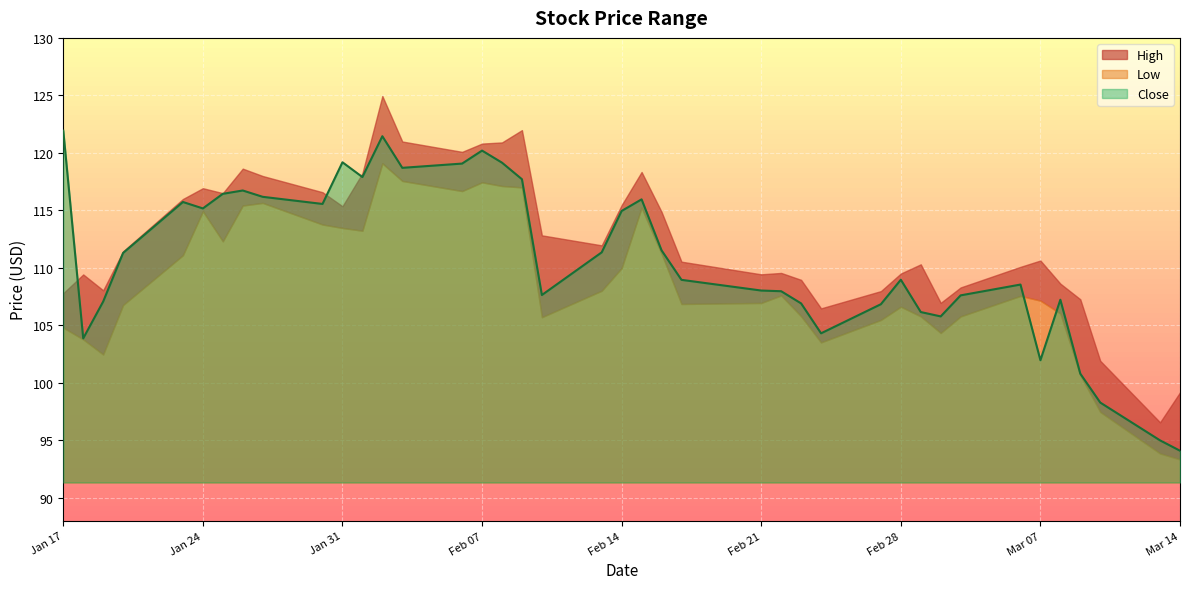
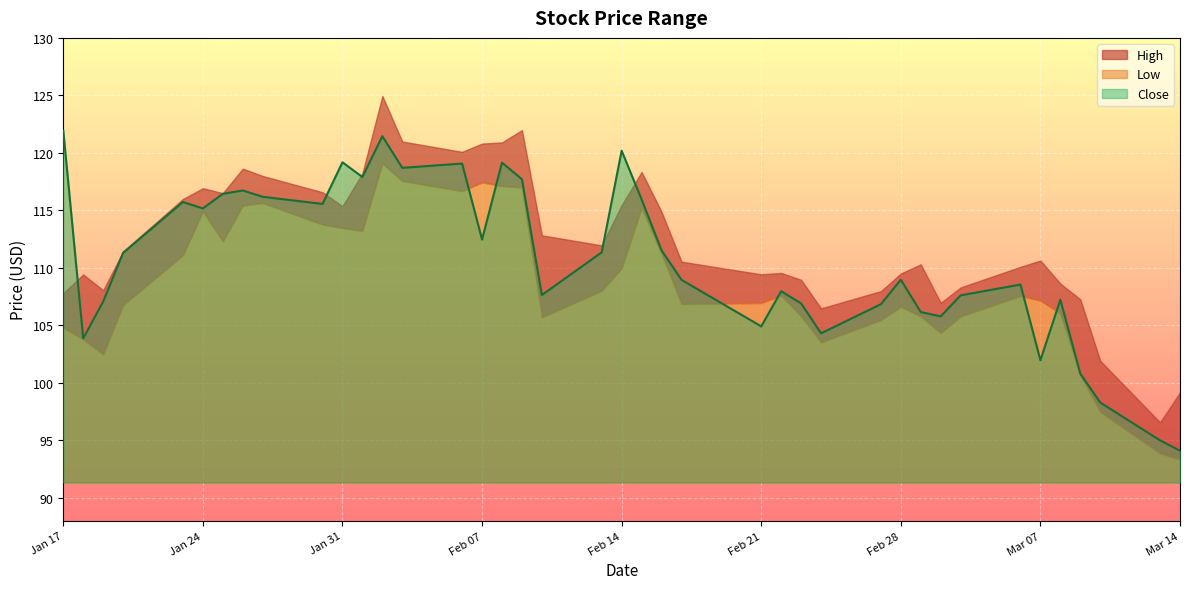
  {
    "Close": {
      "Jan 17": 121.9,
      "Jan 24": 115.2,
      "Jan 31": 119.2,
-     "Feb 07": 120.2,
-     "Feb 14": 114.9,
-     "Feb 21": 108.0,
+     "Feb 07": 112.5,
+     "Feb 14": 120.2,
+     "Feb 21": 104.9,
      "Feb 28": 109.0,
      "Mar 07": 102.0,
      "Mar 14": 94.1
    }
  }
